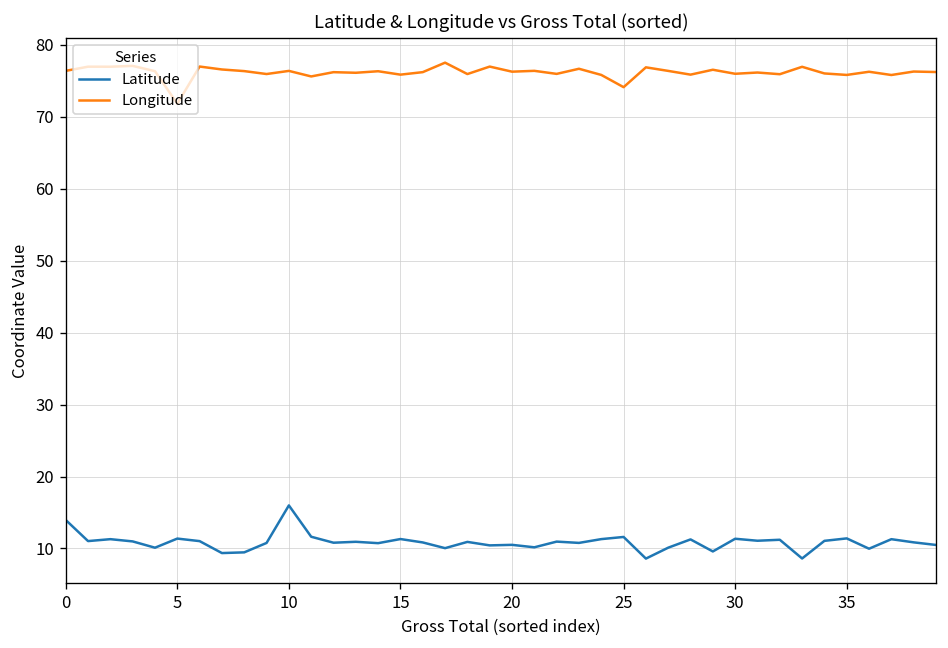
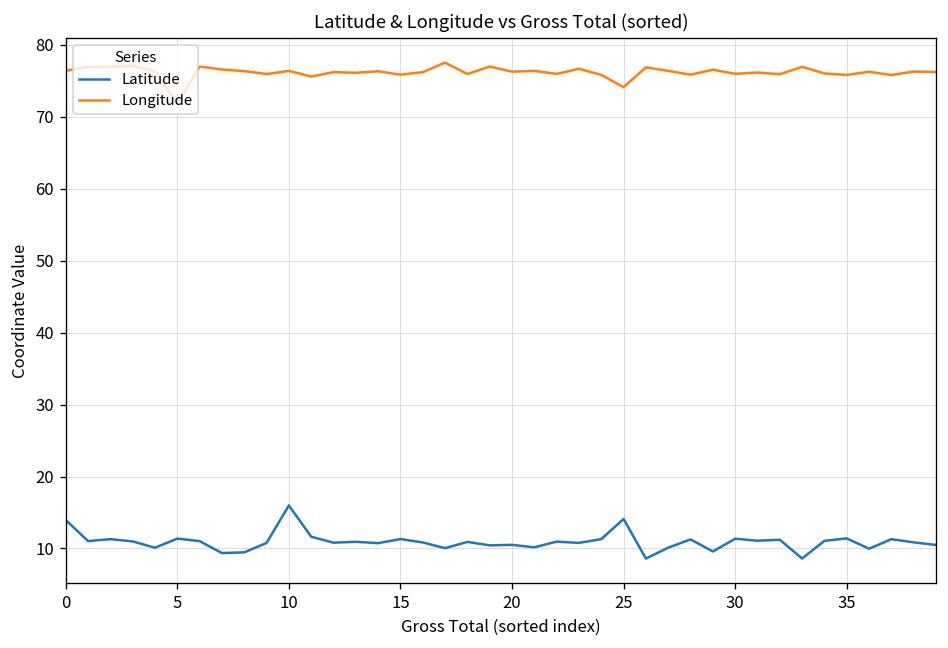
  {
    "Latitude": {
      "0": 14,
      "5": 11,
      "10": 16,
      "15": 11,
      "20": 11,
-     "25": 12,
+     "25": 14,
      "30": 11,
      "35": 11
    },
    "Longitude": {
      "0": 76,
      "10": 76,
      "15": 76,
      "20": 76,
      "25": 74,
      "30": 76,
      "35": 76
    }
  }
